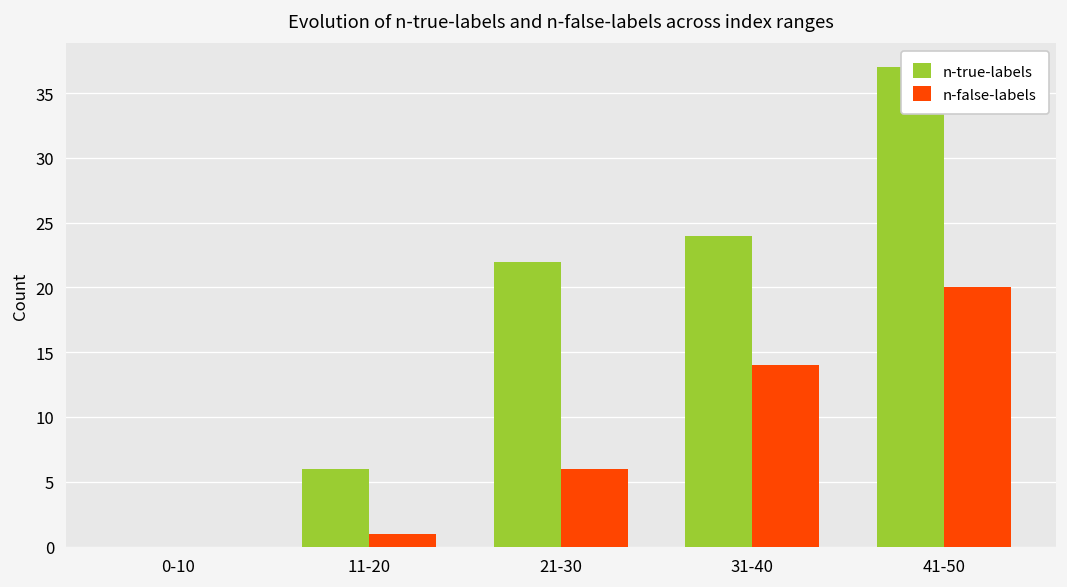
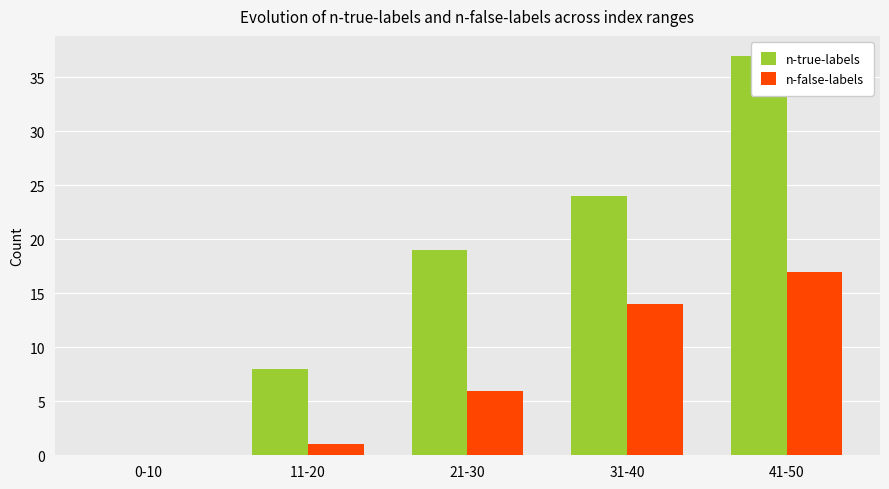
  {
    "n-true-labels": {
      "0-10": 0,
-     "11-20": 6,
-     "21-30": 22,
+     "11-20": 8,
+     "21-30": 19,
      "31-40": 24
    },
    "n-false-labels": {
      "0-10": 0,
      "11-20": 1,
      "21-30": 6,
      "31-40": 14,
-     "41-50": 20
+     "41-50": 17
    }
  }
